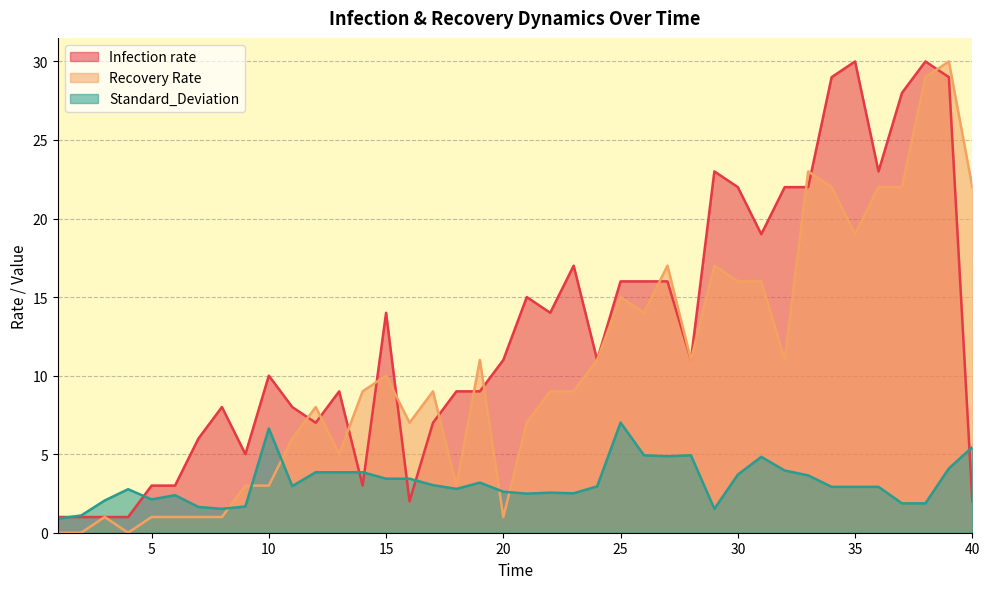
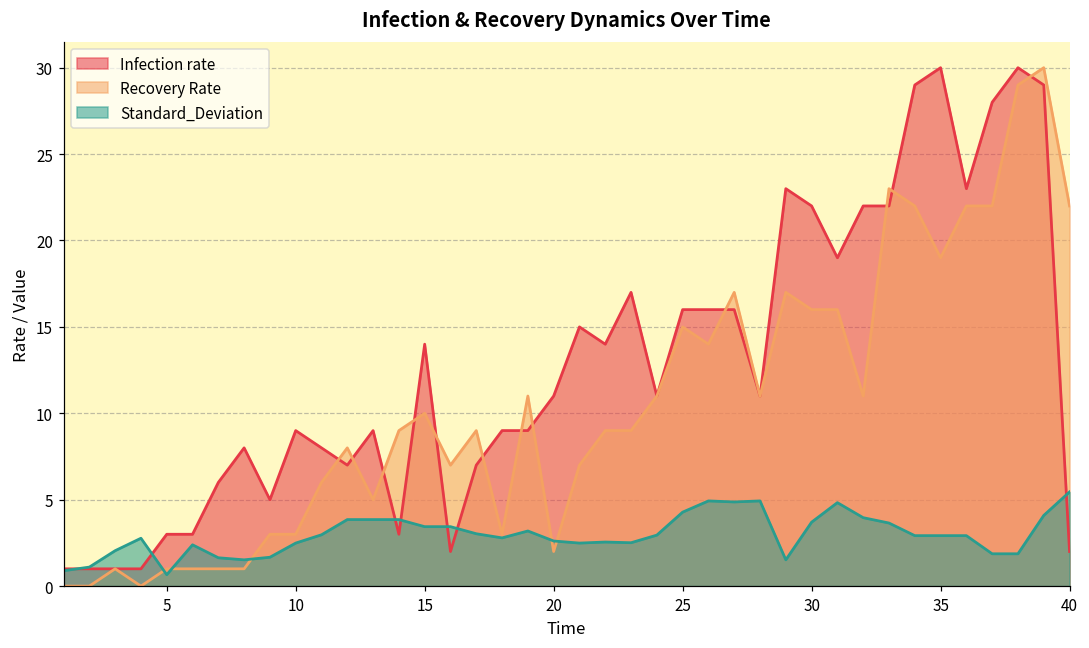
  {
    "Infection rate": {
      "5": 3,
-     "10": 10,
+     "10": 9,
      "15": 14,
      "20": 11,
      "25": 16,
      "30": 22,
      "35": 30,
      "40": 2
    },
    "Recovery Rate": {
      "5": 1,
      "10": 3,
      "15": 10,
-     "20": 1,
+     "20": 2,
      "25": 15,
      "30": 16,
      "35": 19,
      "40": 22
    },
    "Standard_Deviation": {
-     "5": 2.1,
-     "10": 6.6,
+     "5": 0.7,
+     "10": 2.5,
      "15": 3.4,
      "20": 2.6,
-     "25": 7.0,
+     "25": 4.3,
      "30": 3.7,
      "35": 2.9,
      "40": 5.5
    }
  }
